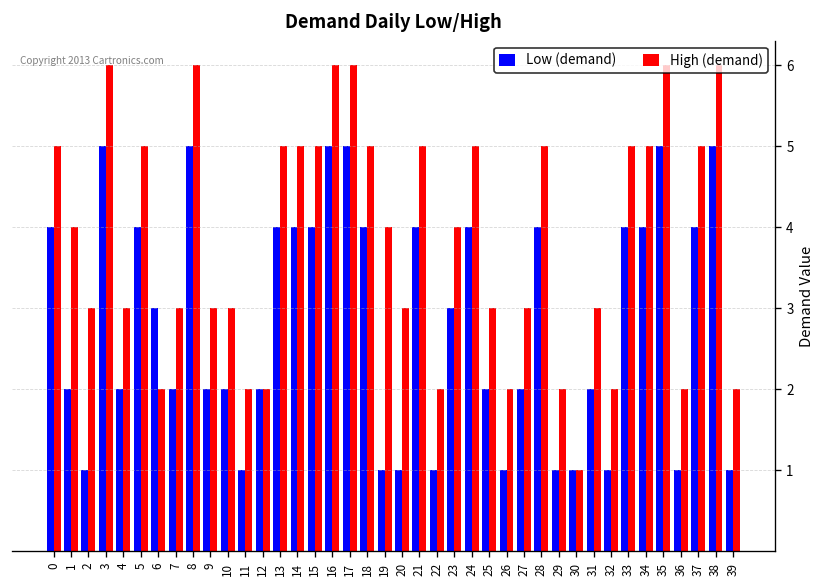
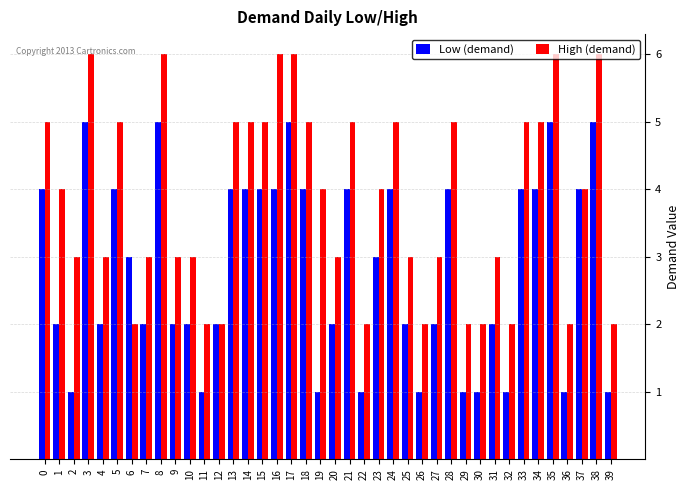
  {
    "Low (demand)": {
      "0": 4,
      "1": 2,
      "2": 1,
      "3": 5,
      "4": 2,
      "5": 4,
      "6": 3,
      "7": 2,
      "8": 5,
      "9": 2,
      "10": 2,
      "11": 1,
      "12": 2,
      "13": 4,
      "14": 4,
      "15": 4,
-     "16": 5,
+     "16": 4,
      "17": 5,
      "18": 4,
      "19": 1,
-     "20": 1,
+     "20": 2,
      "21": 4,
      "22": 1,
      "23": 3,
      "24": 4,
      "25": 2,
      "26": 1,
      "27": 2,
      "28": 4,
      "29": 1,
      "30": 1,
      "31": 2,
      "32": 1,
      "33": 4,
      "34": 4,
      "35": 5,
      "36": 1,
      "37": 4,
      "38": 5,
      "39": 1
    },
    "High (demand)": {
      "0": 5,
      "1": 4,
      "2": 3,
      "4": 3,
      "5": 5,
      "6": 2,
      "7": 3,
      "8": 6,
      "9": 3,
      "10": 3,
      "11": 2,
      "12": 2,
      "13": 5,
      "14": 5,
      "15": 5,
      "16": 6,
      "17": 6,
      "18": 5,
      "19": 4,
      "20": 3,
      "21": 5,
      "22": 2,
      "23": 4,
      "24": 5,
      "25": 3,
      "26": 2,
      "27": 3,
      "28": 5,
      "29": 2,
-     "30": 1,
+     "30": 2,
      "31": 3,
      "32": 2,
      "33": 5,
      "34": 5,
      "36": 2,
-     "37": 5,
+     "37": 4,
      "39": 2
    }
  }
